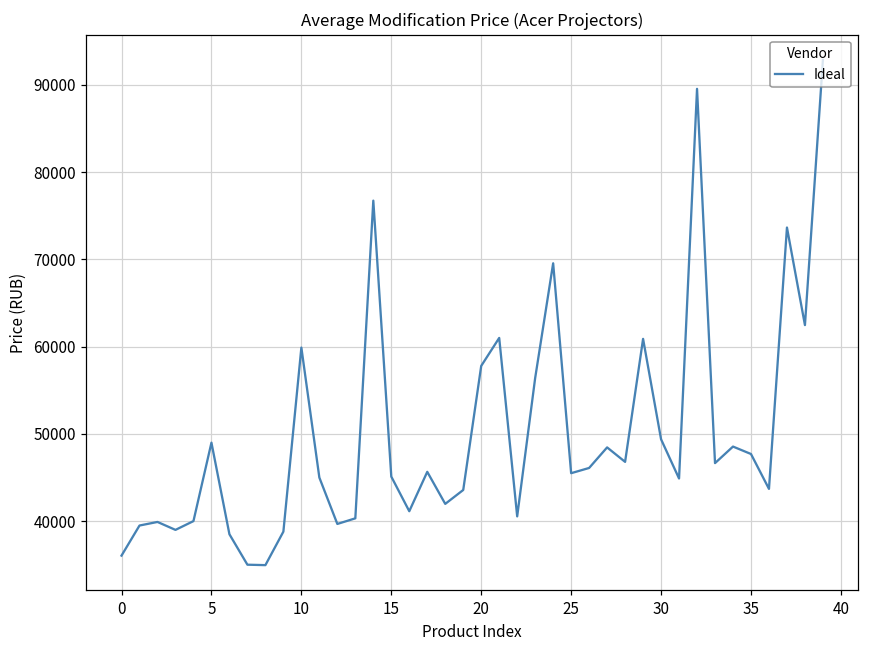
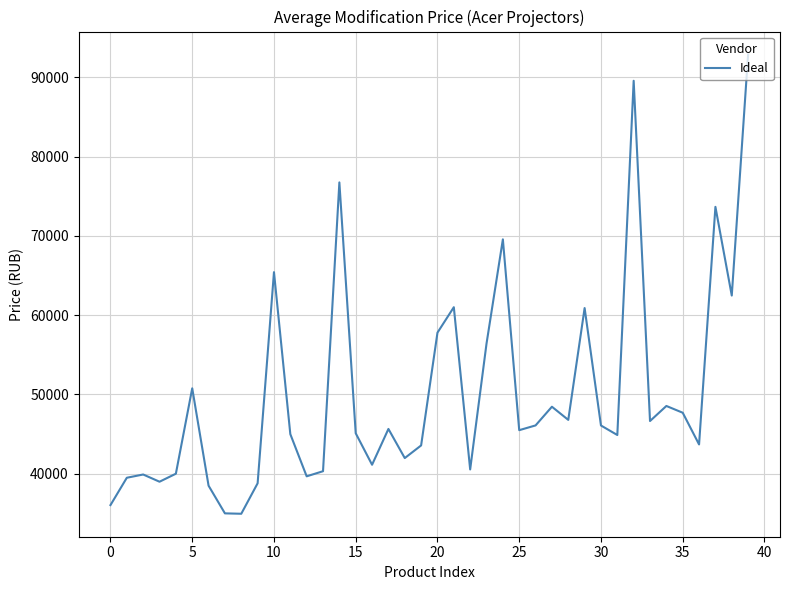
  {
    "0": 36000,
-   "5": 49000,
-   "10": 60000,
+   "5": 51000,
+   "10": 65000,
    "15": 45000,
    "20": 58000,
    "25": 45000,
-   "30": 49000,
+   "30": 46000,
    "35": 48000
  }
